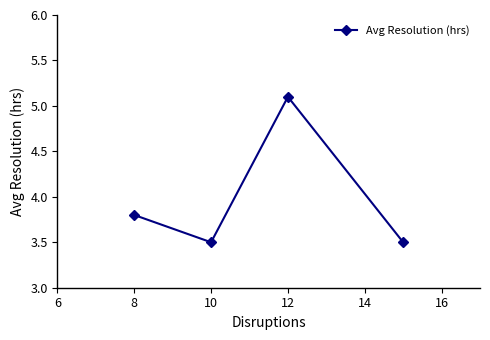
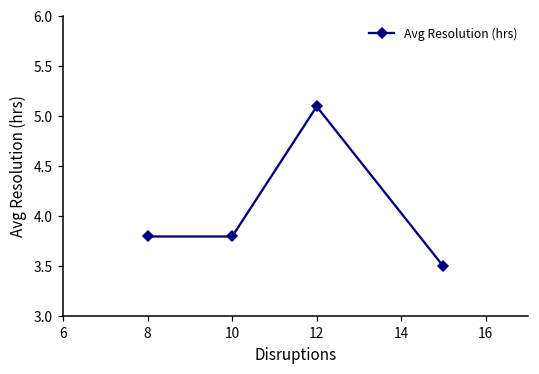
  {
    "8": 3.8,
-   "10": 3.5,
+   "10": 3.8,
    "12": 5.1
  }
